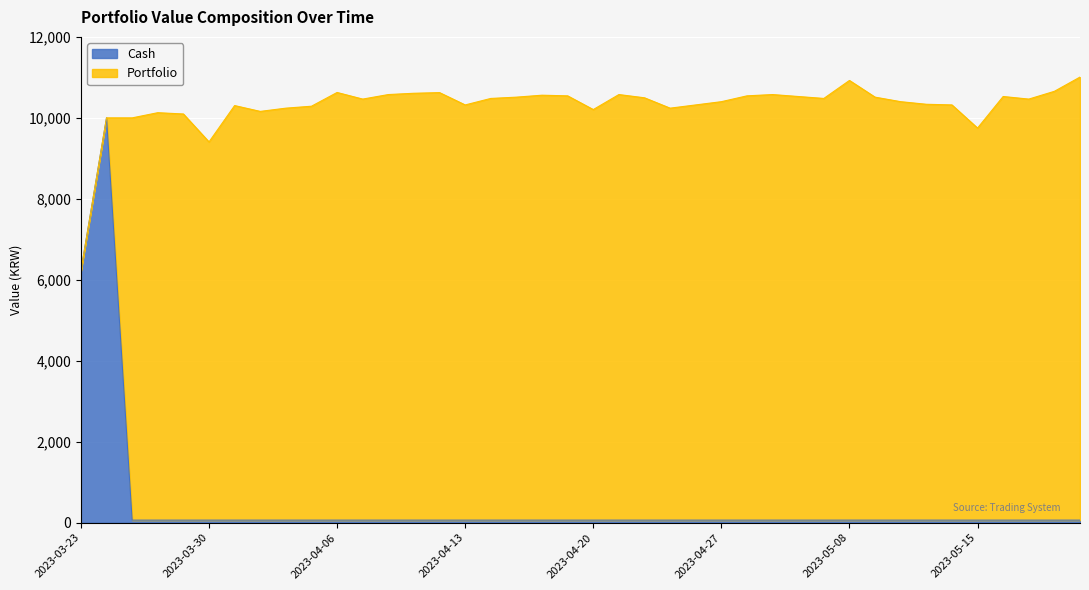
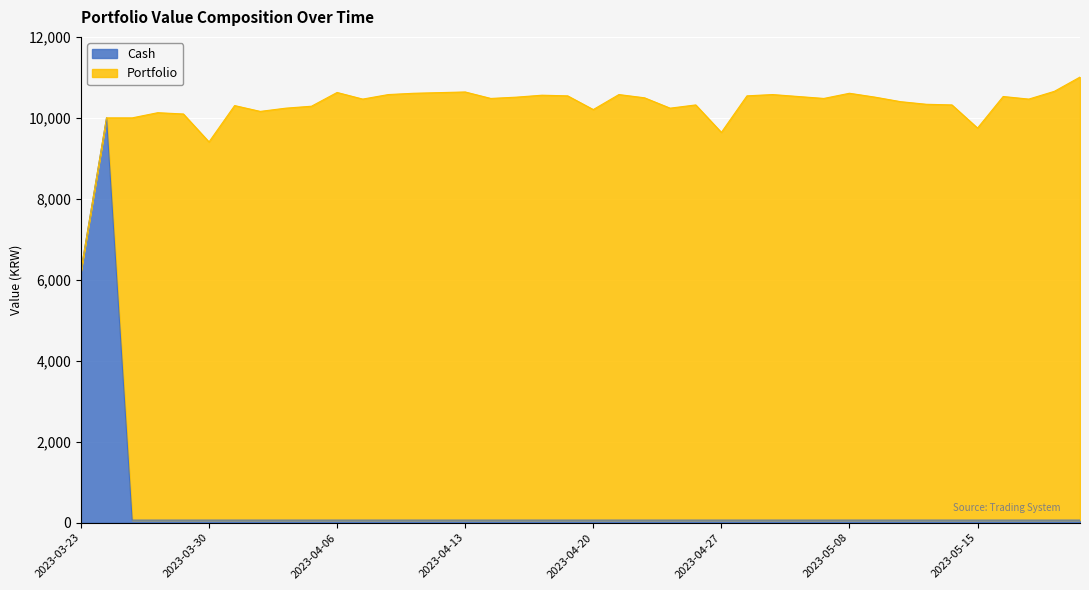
  {
    "Cash": {
      "2023-03-30": "100",
      "2023-04-06": "100",
      "2023-04-13": "100",
      "2023-04-20": "100",
      "2023-04-27": "100",
      "2023-05-08": "100",
      "2023-05-15": "100"
    },
    "Portfolio": {
      "2023-03-30": "9,300",
      "2023-04-06": "10,600",
-     "2023-04-13": "10,300",
+     "2023-04-13": "10,600",
      "2023-04-20": "10,100",
-     "2023-04-27": "10,300",
-     "2023-05-08": "10,900",
+     "2023-04-27": "9,600",
+     "2023-05-08": "10,500",
      "2023-05-15": "9,700"
    }
  }
